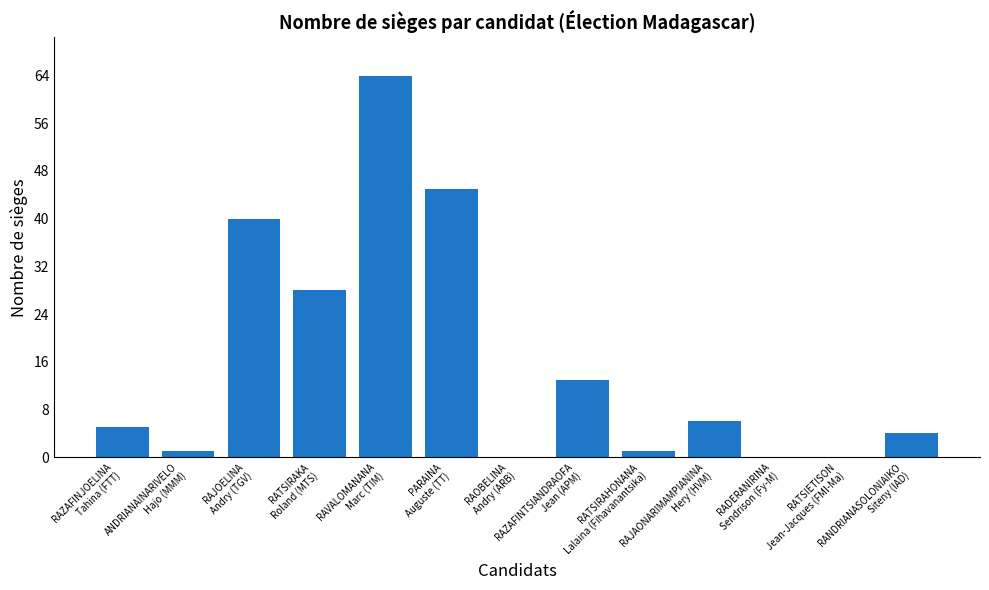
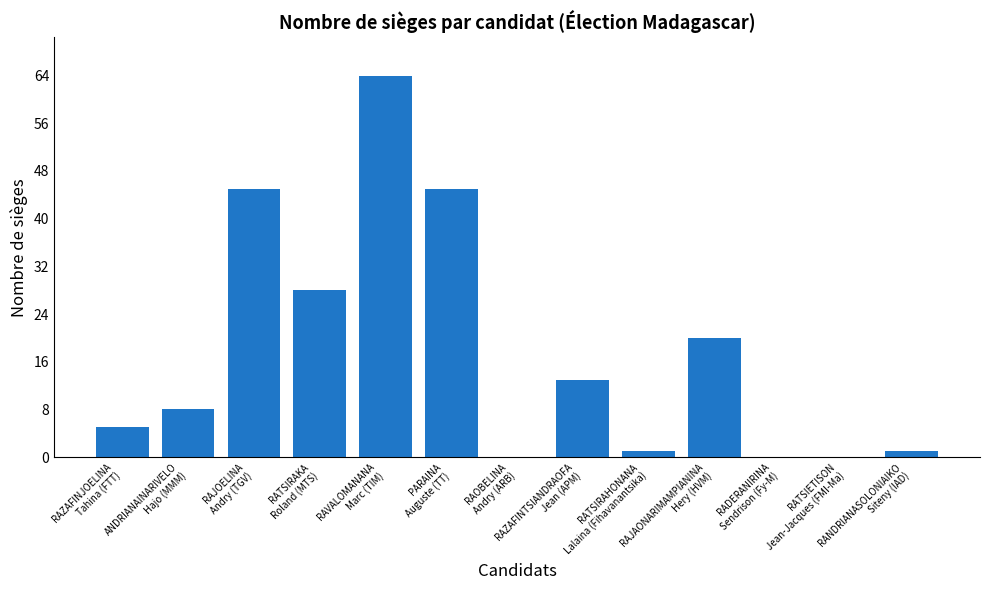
  {
    "RAZAFINJOELINA Tahina (FTT)": 5,
-   "ANDRIANAINARIVELO Hajo (MMM)": 1,
-   "RAJOELINA Andry (TGV)": 40,
+   "ANDRIANAINARIVELO Hajo (MMM)": 8,
+   "RAJOELINA Andry (TGV)": 45,
    "RATSIRAKA Roland (MTS)": 28,
    "RAVALOMANANA Marc (TIM)": 64,
    "PARAINA Auguste (TT)": 45,
    "RAOBELINA Andry (ARB)": 0,
    "RAZAFINTSIANDRAOFA Jean (APM)": 13,
    "RATSIRAHONANA Lalaina (Fihavanantsika)": 1,
-   "RAJAONARIMAMPIANINA Hery (HVM)": 6,
+   "RAJAONARIMAMPIANINA Hery (HVM)": 20,
    "RADERANIRINA Sendrison (Fy-M)": 0,
    "RATSIETISON Jean-Jacques (FMI-Ma)": 0,
-   "RANDRIANASOLONIAIKO Siteny (IAD)": 4
+   "RANDRIANASOLONIAIKO Siteny (IAD)": 1
  }
